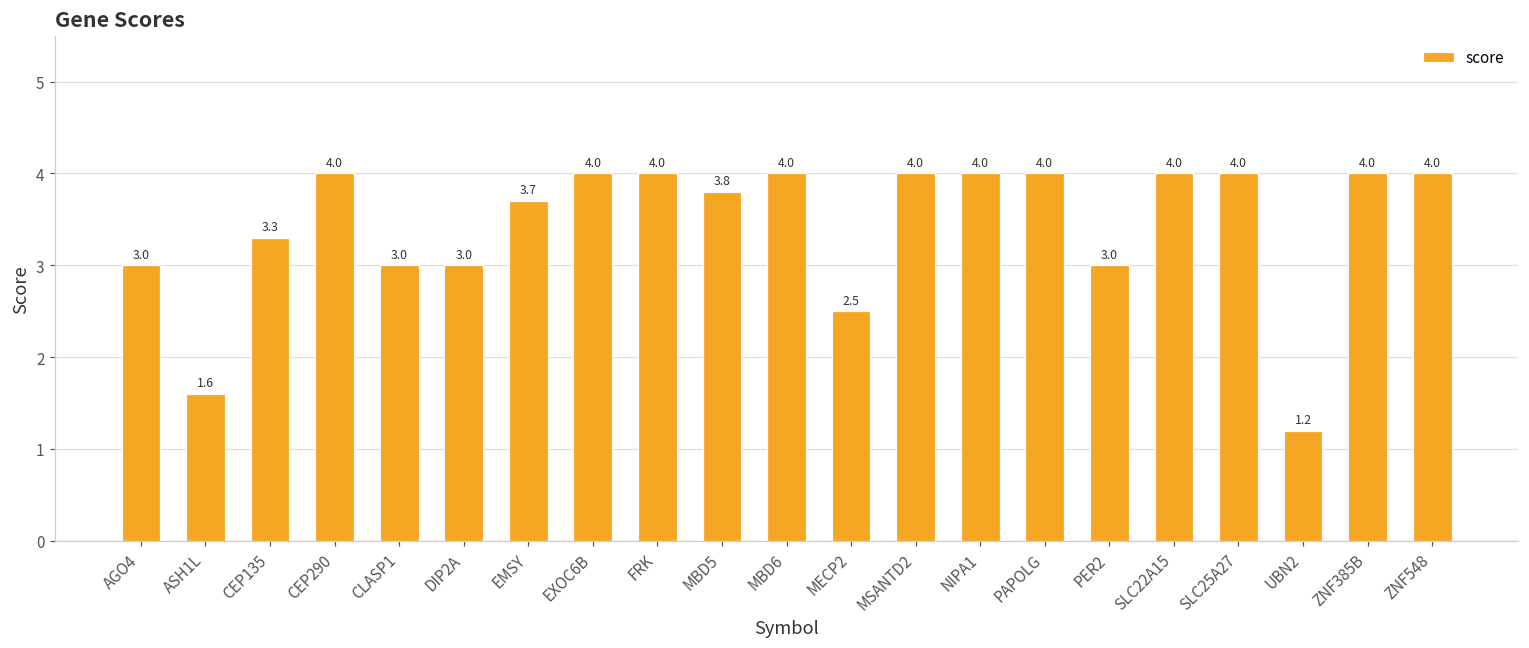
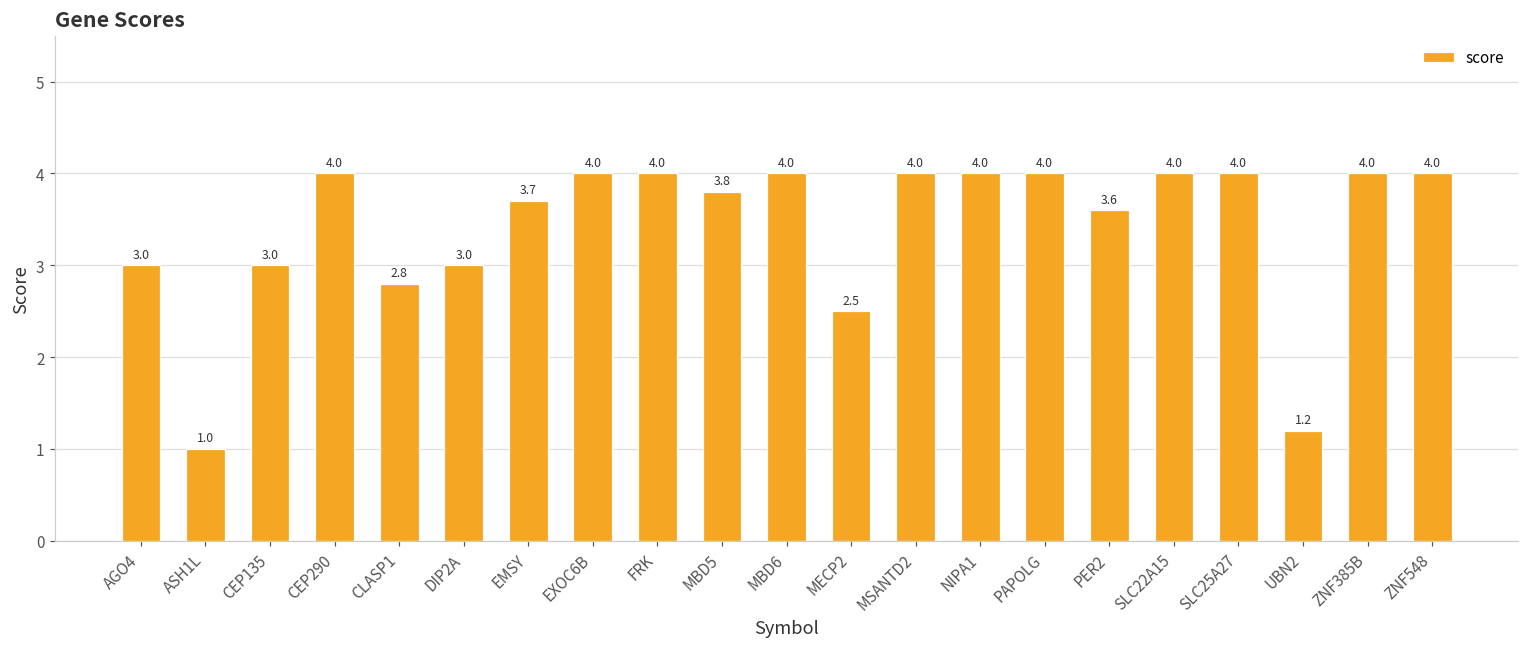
  {
    "AGO4": 3.0,
-   "ASH1L": 1.6,
-   "CEP135": 3.3,
+   "ASH1L": 1.0,
+   "CEP135": 3.0,
    "CEP290": 4.0,
-   "CLASP1": 3.0,
+   "CLASP1": 2.8,
    "DIP2A": 3.0,
    "EMSY": 3.7,
    "EXOC6B": 4.0,
    "FRK": 4.0,
    "MBD5": 3.8,
    "MBD6": 4.0,
    "MECP2": 2.5,
    "MSANTD2": 4.0,
    "NIPA1": 4.0,
    "PAPOLG": 4.0,
-   "PER2": 3.0,
+   "PER2": 3.6,
    "SLC22A15": 4.0,
    "SLC25A27": 4.0,
    "UBN2": 1.2,
    "ZNF385B": 4.0,
    "ZNF548": 4.0
  }
